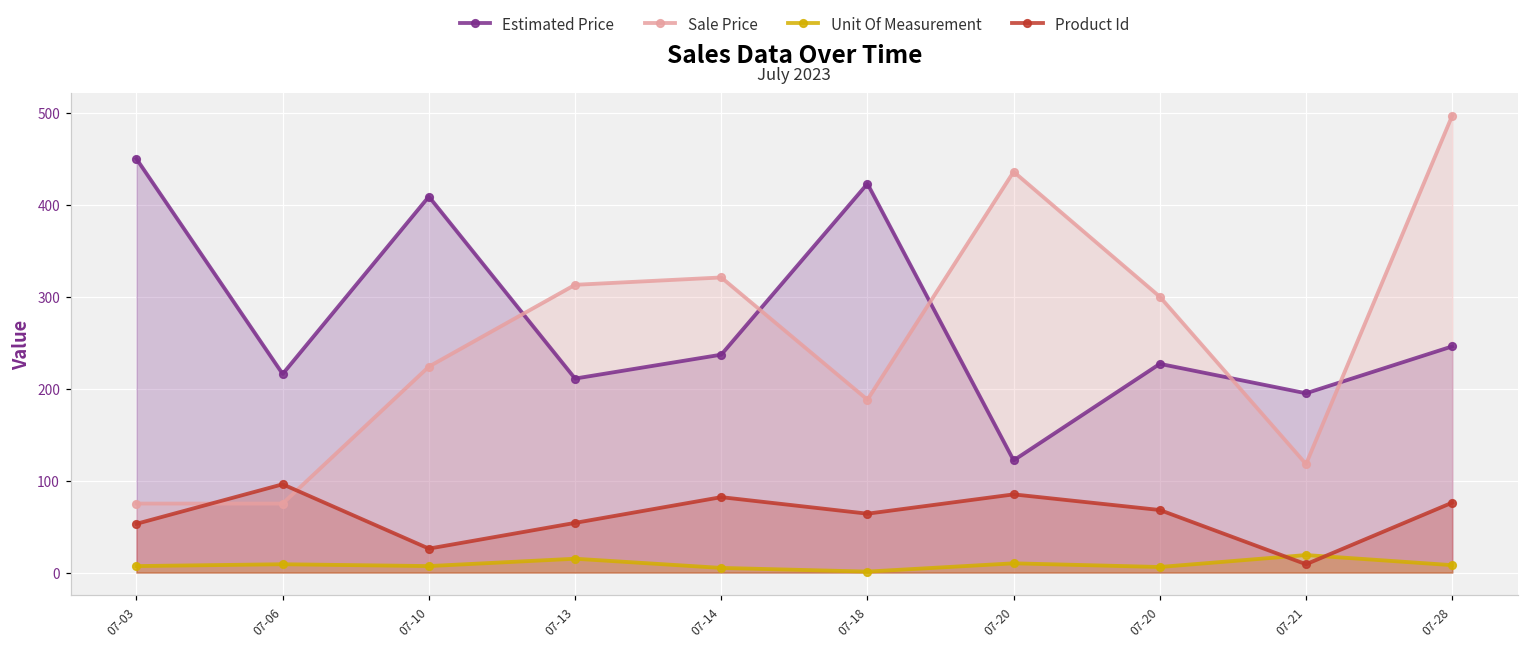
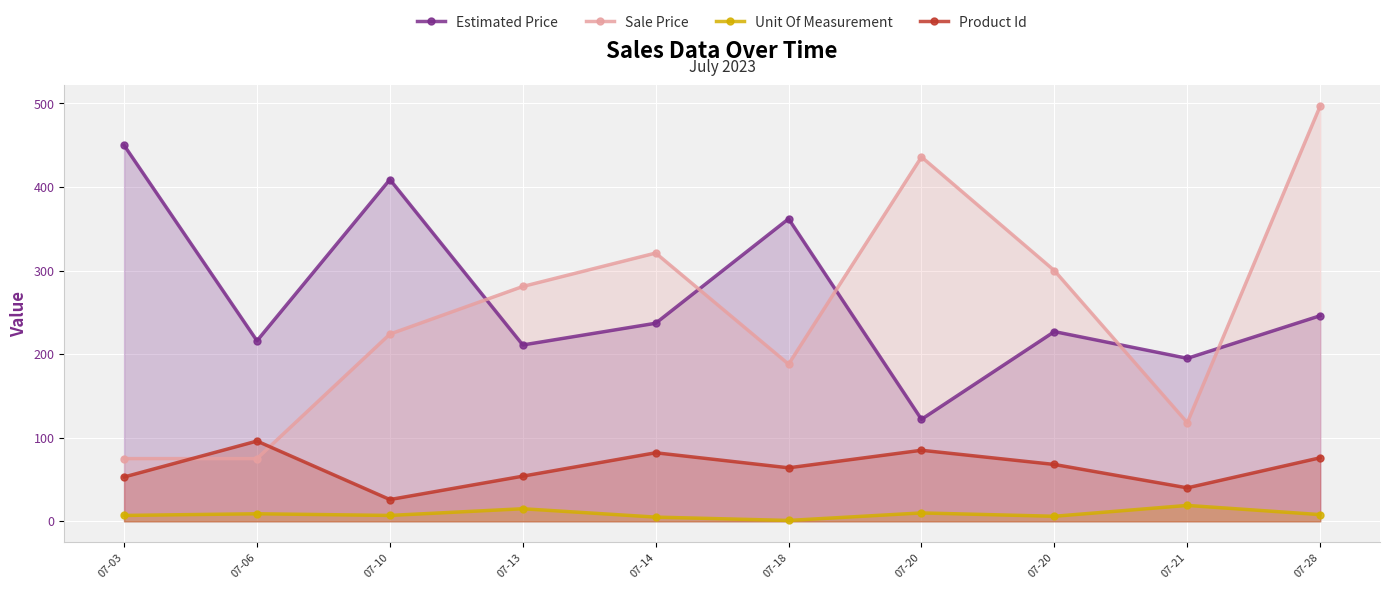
  {
    "Estimated Price": {
      "07-03": 450,
      "07-06": 220,
      "07-10": 410,
      "07-13": 210,
      "07-14": 240,
-     "07-18": 420,
+     "07-18": 360,
      "07-21": 200,
      "07-28": 250
    },
    "Sale Price": {
      "07-03": 80,
      "07-06": 80,
      "07-10": 220,
-     "07-13": 310,
+     "07-13": 280,
      "07-14": 320,
      "07-18": 190,
      "07-21": 120,
      "07-28": 500
    },
    "Unit Of Measurement": {
      "07-03": 10,
      "07-06": 10,
      "07-10": 10,
      "07-13": 20,
      "07-14": 10,
      "07-18": 0,
      "07-21": 20,
      "07-28": 10
    },
    "Product Id": {
      "07-03": 50,
      "07-06": 100,
      "07-10": 30,
      "07-13": 50,
      "07-14": 80,
      "07-18": 60,
-     "07-21": 10,
+     "07-21": 40,
      "07-28": 80
    }
  }
